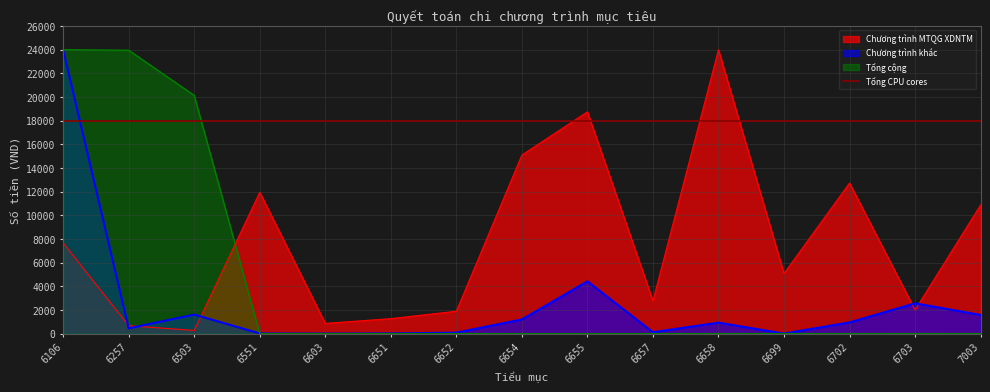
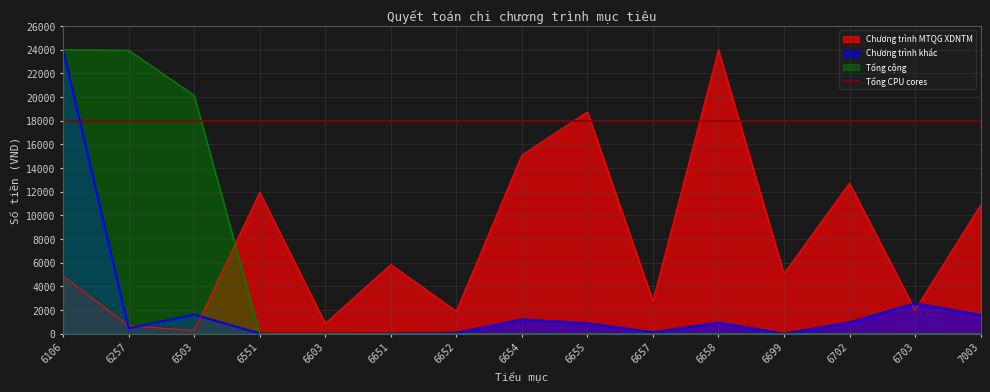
  {
    "Chương trình MTQG XDNTM": {
-     "6106": 7700,
+     "6106": 4900,
      "6257": 700,
      "6503": 300,
      "6551": 12000,
      "6603": 900,
-     "6651": 1300,
+     "6651": 5800,
      "6652": 1900,
      "6654": 15100,
      "6655": 18700,
      "6657": 2800,
      "6658": 24000,
      "6699": 5100,
      "6702": 12700,
      "6703": 2000,
      "7003": 10900
    },
    "Chương trình khác": {
      "6257": 400,
      "6503": 1600,
      "6654": 1200,
-     "6655": 4400,
+     "6655": 900,
      "6658": 900,
      "6702": 900,
      "6703": 2600,
      "7003": 1600
    },
    "Tổng cộng": {
      "6257": 24000,
      "6503": 20100,
      "6654": 0,
      "6655": 0,
      "6658": 0,
      "6702": 0,
      "6703": 0,
      "7003": 0
    }
  }
